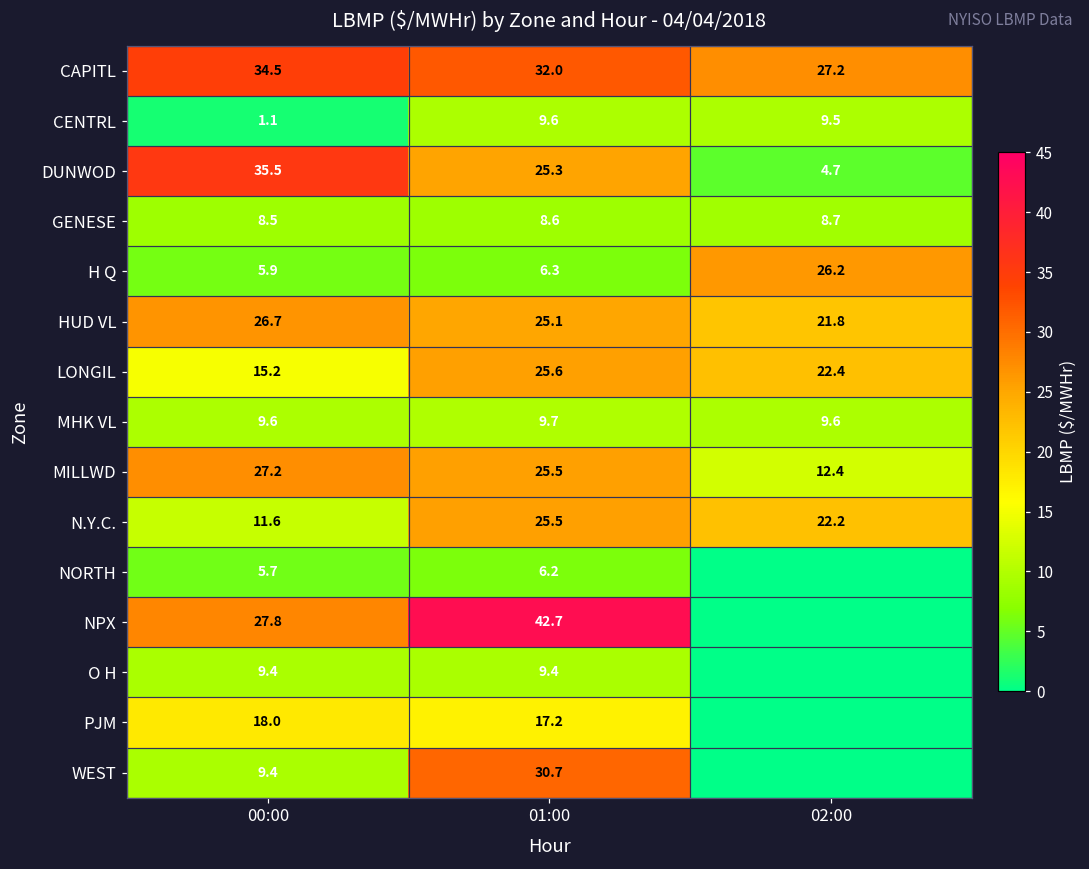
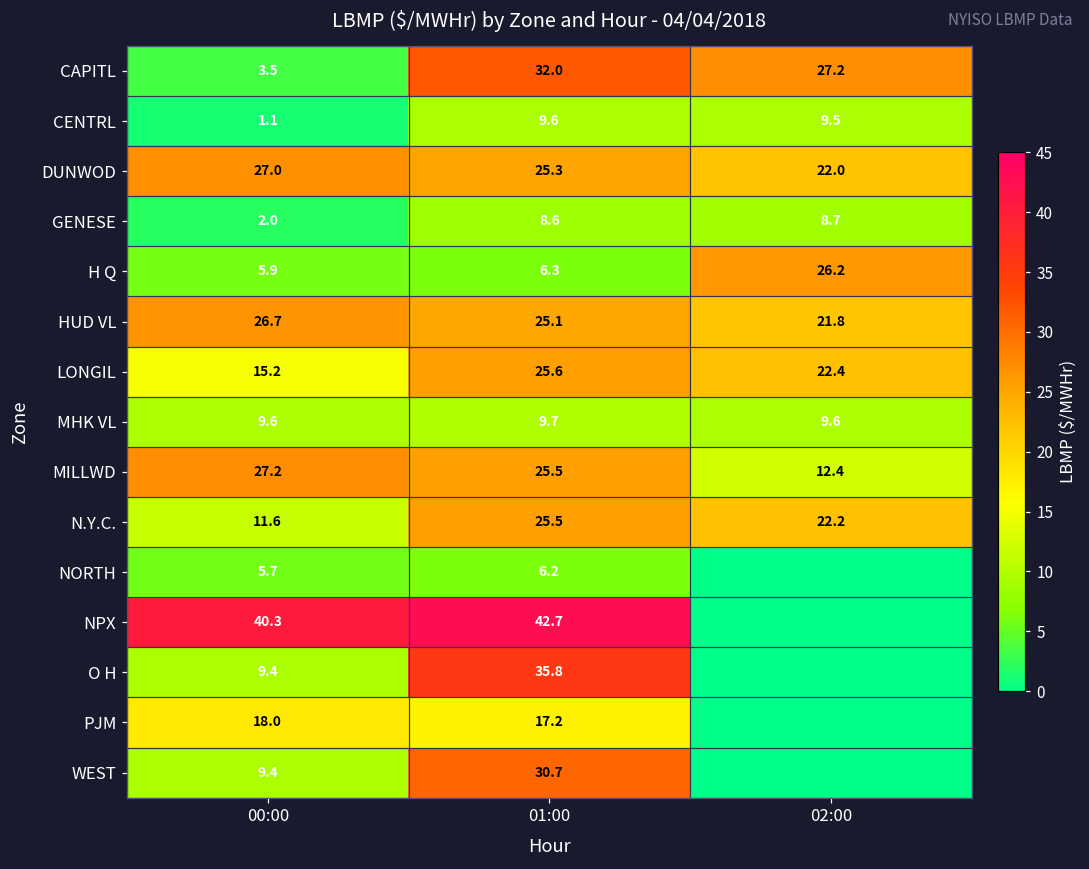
  {
    "CAPITL": {
-     "00:00": 34.5,
+     "00:00": 3.5,
      "01:00": 32.0,
      "02:00": 27.2
    },
    "CENTRL": {
      "00:00": 1.1,
      "01:00": 9.6,
      "02:00": 9.5
    },
    "DUNWOD": {
-     "00:00": 35.5,
+     "00:00": 27.0,
      "01:00": 25.3,
-     "02:00": 4.7
+     "02:00": 22.0
    },
    "GENESE": {
-     "00:00": 8.5,
+     "00:00": 2.0,
      "01:00": 8.6,
      "02:00": 8.7
    },
    "H Q": {
      "00:00": 5.9,
      "01:00": 6.3,
      "02:00": 26.2
    },
    "HUD VL": {
      "00:00": 26.7,
      "01:00": 25.1,
      "02:00": 21.8
    },
    "LONGIL": {
      "00:00": 15.2,
      "01:00": 25.6,
      "02:00": 22.4
    },
    "MHK VL": {
      "00:00": 9.6,
      "01:00": 9.7,
      "02:00": 9.6
    },
    "MILLWD": {
      "00:00": 27.2,
      "01:00": 25.5,
      "02:00": 12.4
    },
    "N.Y.C.": {
      "00:00": 11.6,
      "01:00": 25.5,
      "02:00": 22.2
    },
    "NORTH": {
      "00:00": 5.7,
      "01:00": 6.2
    },
    "NPX": {
-     "00:00": 27.8,
+     "00:00": 40.3,
      "01:00": 42.7
    },
    "O H": {
      "00:00": 9.4,
-     "01:00": 9.4
+     "01:00": 35.8
    },
    "PJM": {
      "00:00": 18.0,
      "01:00": 17.2
    },
    "WEST": {
      "00:00": 9.4,
      "01:00": 30.7
    }
  }
